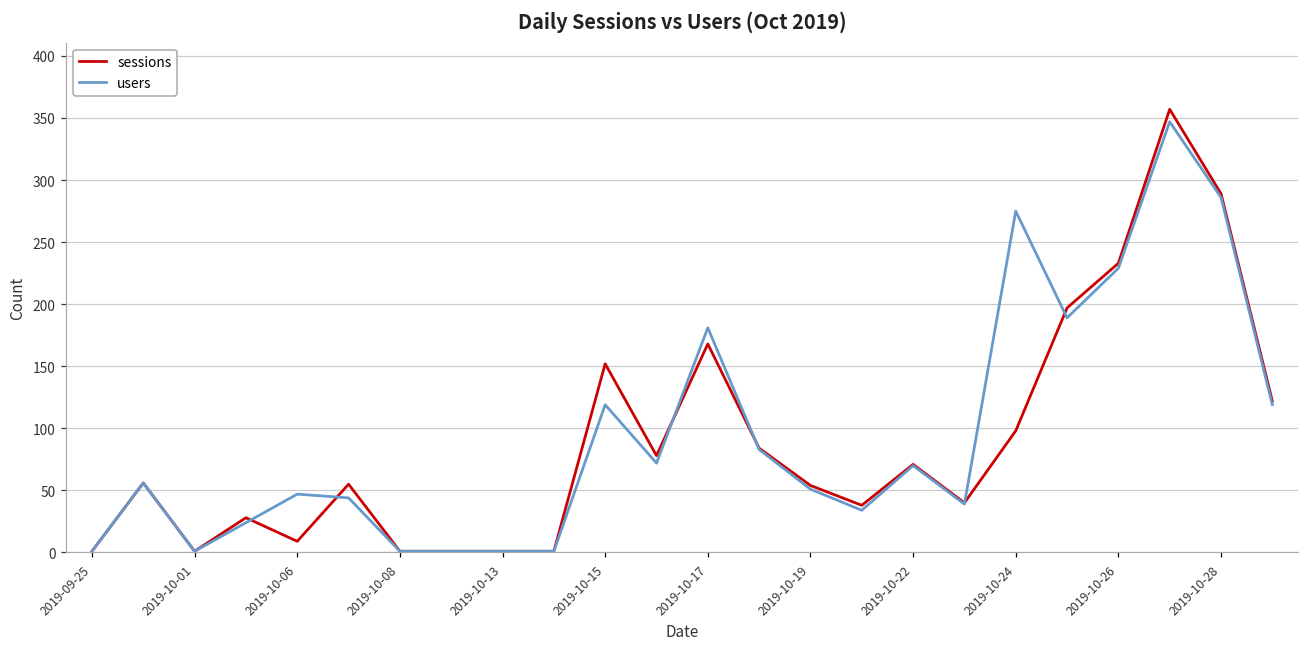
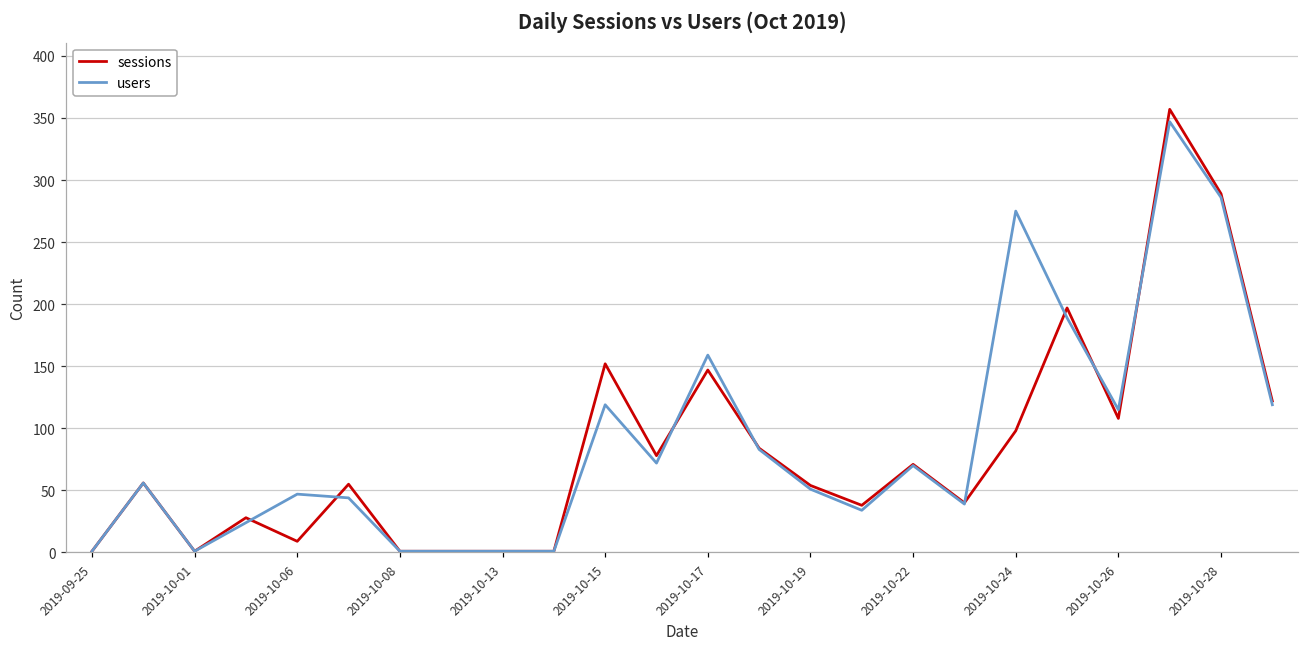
  {
    "sessions": {
      "2019-10-06": 9,
      "2019-10-15": 152,
-     "2019-10-17": 168,
+     "2019-10-17": 147,
      "2019-10-19": 54,
      "2019-10-24": 98,
-     "2019-10-26": 233,
+     "2019-10-26": 108,
      "2019-10-28": 289
    },
    "users": {
      "2019-10-06": 47,
      "2019-10-15": 119,
-     "2019-10-17": 181,
+     "2019-10-17": 159,
      "2019-10-19": 51,
      "2019-10-24": 275,
-     "2019-10-26": 229,
+     "2019-10-26": 115,
      "2019-10-28": 286
    }
  }
